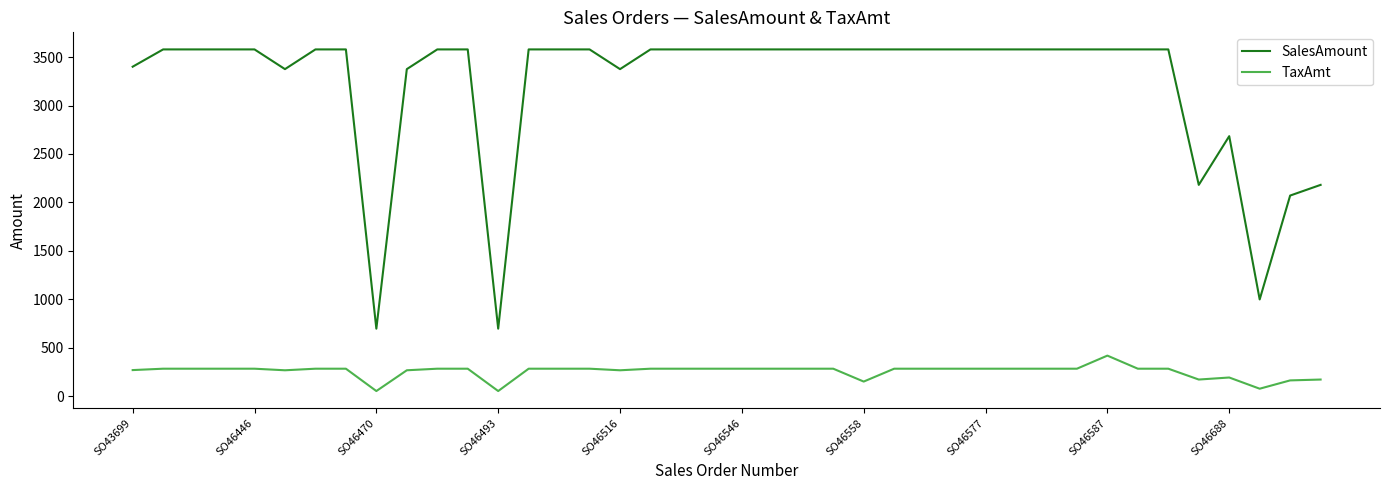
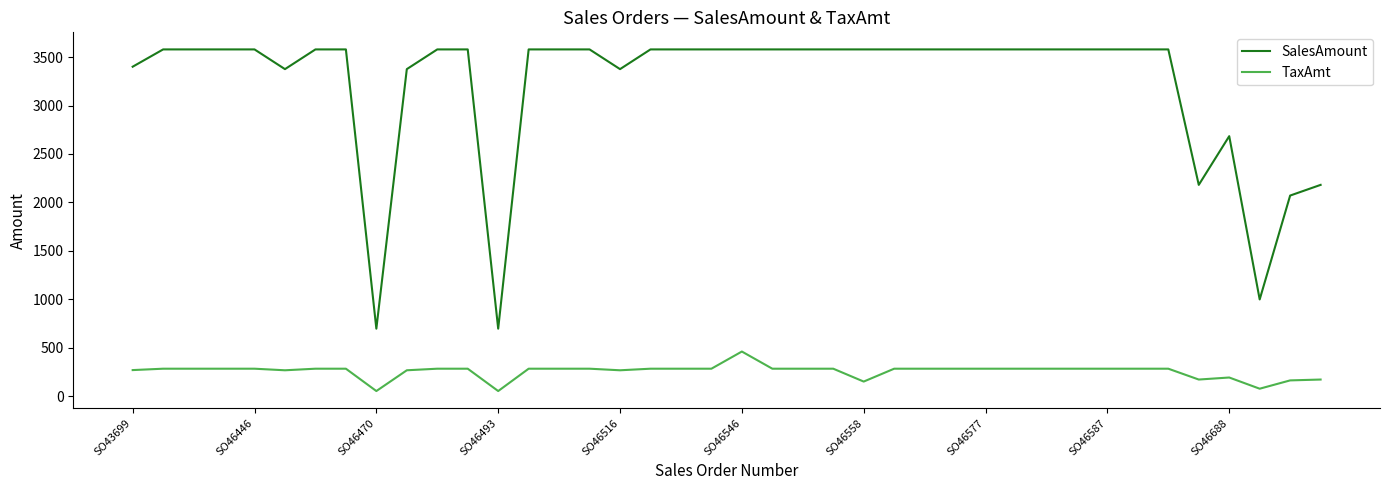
  {
    "SalesAmount": {
      "SO43699": 3400,
      "SO46446": 3600,
      "SO46470": 700,
      "SO46493": 700,
      "SO46516": 3400,
      "SO46546": 3600,
      "SO46558": 3600,
      "SO46577": 3600,
      "SO46587": 3600,
      "SO46688": 2700
    },
    "TaxAmt": {
      "SO43699": 300,
      "SO46446": 300,
      "SO46470": 100,
      "SO46493": 100,
      "SO46516": 300,
-     "SO46546": 300,
+     "SO46546": 500,
      "SO46558": 200,
      "SO46577": 300,
-     "SO46587": 400,
+     "SO46587": 300,
      "SO46688": 200
    }
  }
